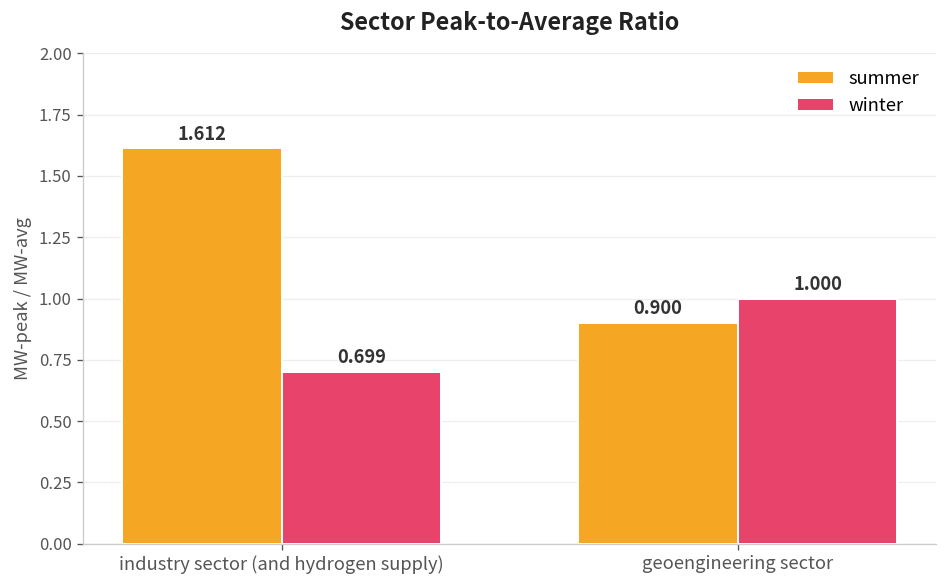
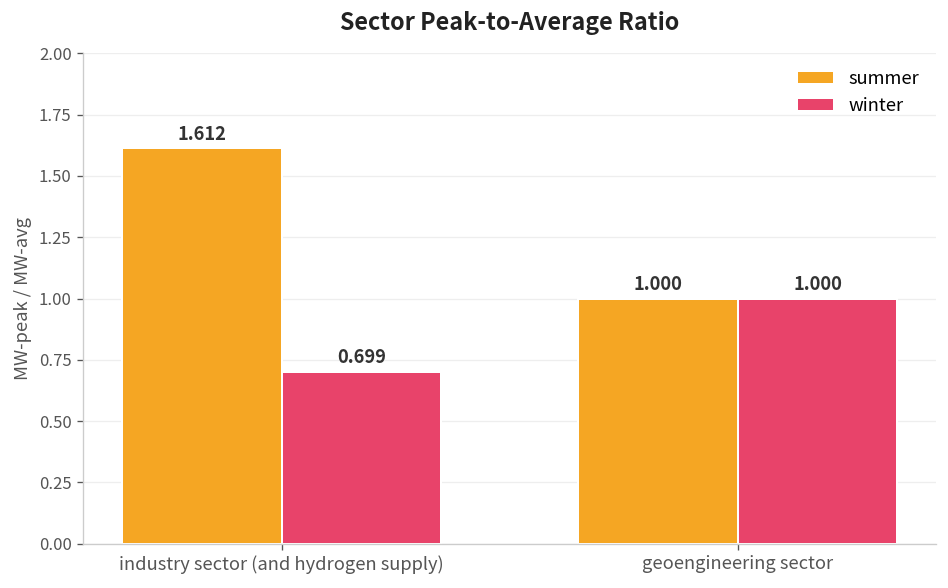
  {
    "summer": {
      "industry sector (and hydrogen supply)": 1.612,
-     "geoengineering sector": 0.900
+     "geoengineering sector": 1.000
    },
    "winter": {
      "industry sector (and hydrogen supply)": 0.699,
      "geoengineering sector": 1.000
    }
  }
